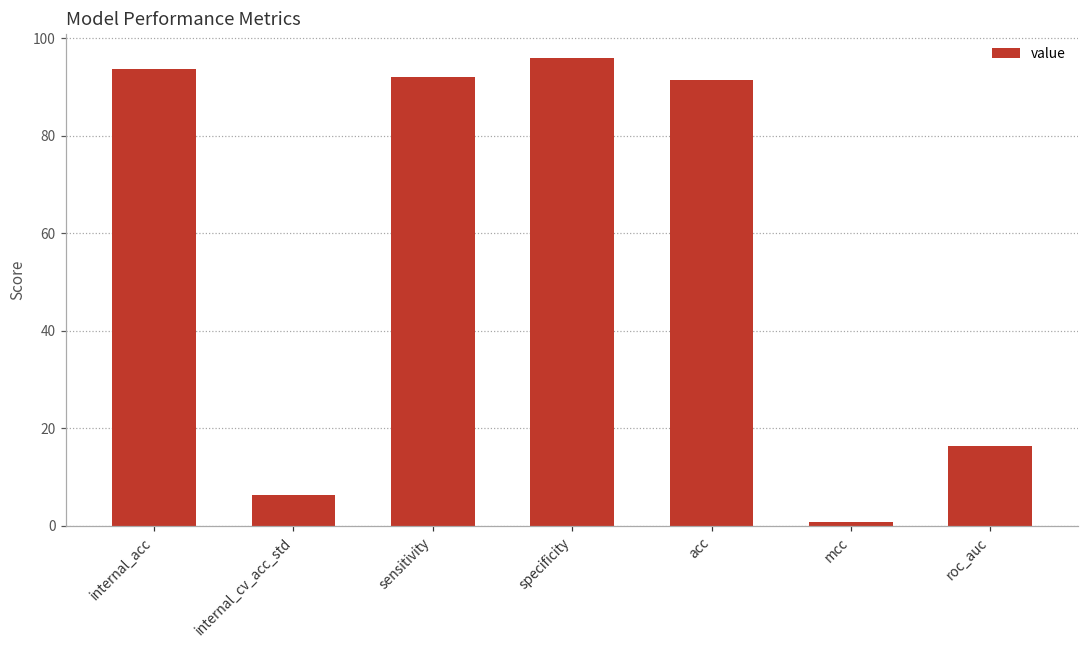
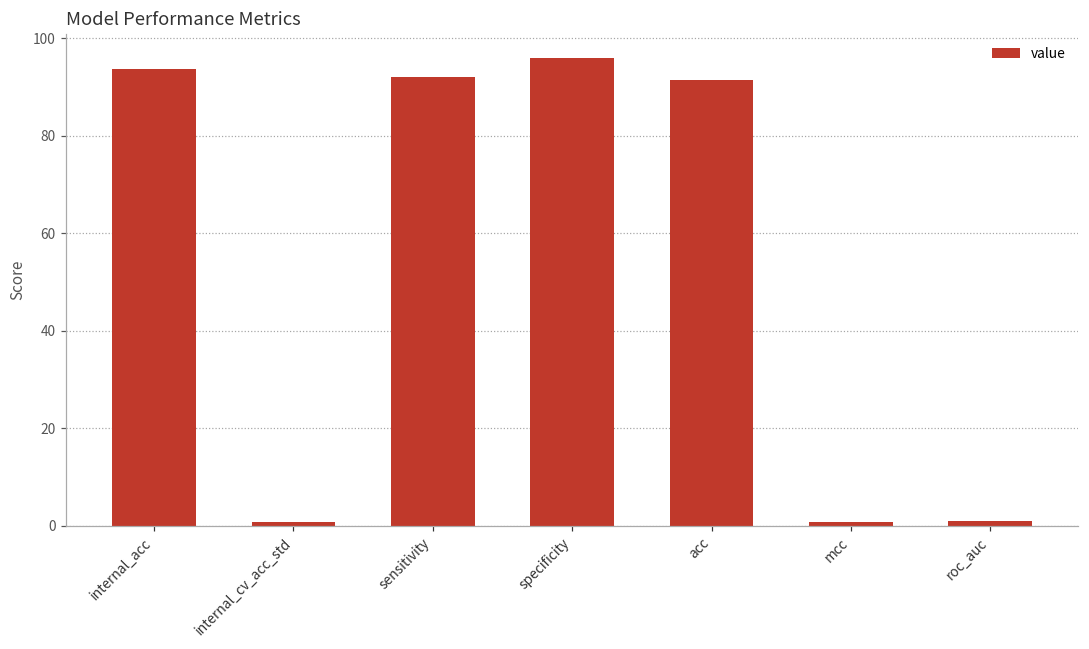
  {
    "internal_acc": 94,
-   "internal_cv_acc_std": 6,
+   "internal_cv_acc_std": 1,
    "sensitivity": 92,
    "specificity": 96,
    "acc": 91,
    "mcc": 1,
-   "roc_auc": 16
+   "roc_auc": 1
  }
